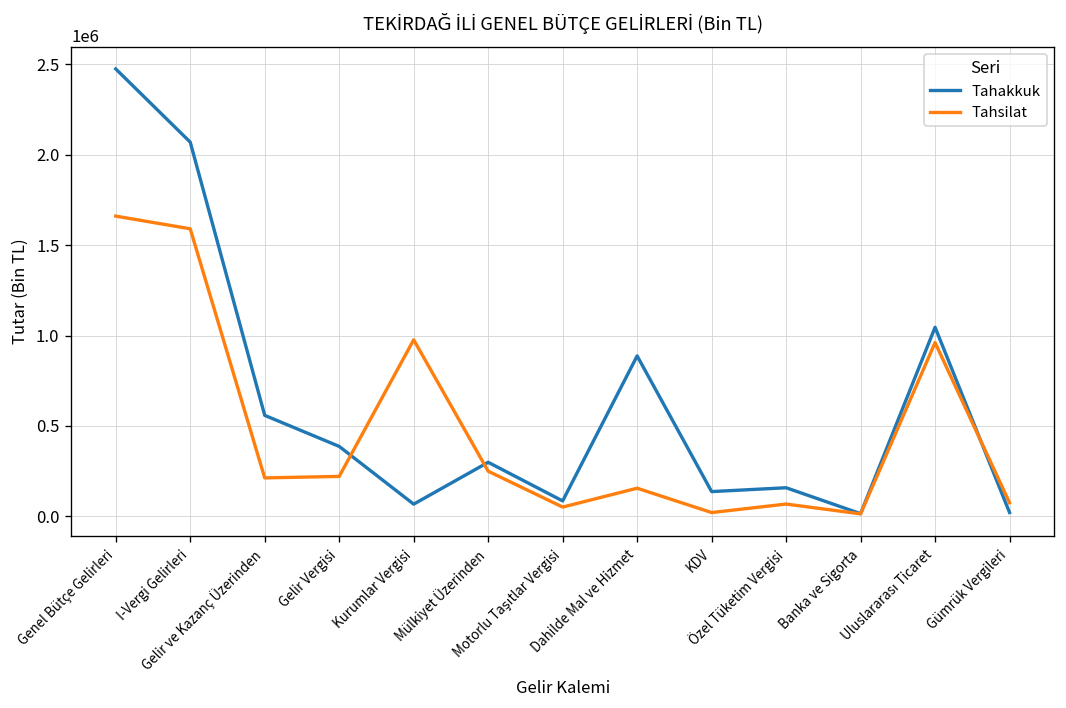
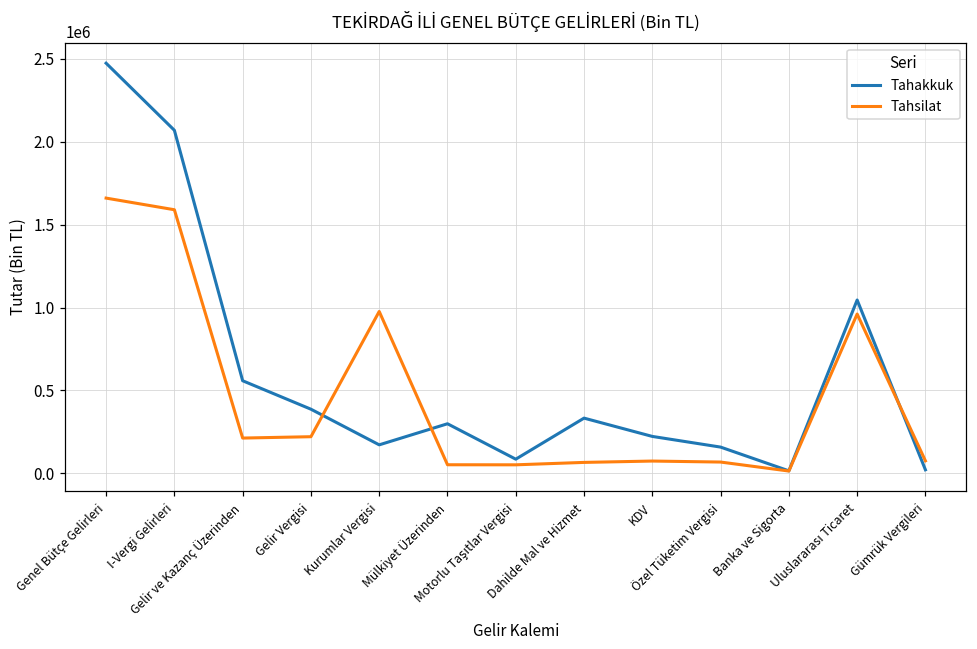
  {
    "Tahakkuk": {
      "Genel Bütçe Gelirleri": 2470000,
      "I-Vergi Gelirleri": 2070000,
      "Gelir ve Kazanç Üzerinden": 560000,
      "Gelir Vergisi": 390000,
-     "Kurumlar Vergisi": 70000,
+     "Kurumlar Vergisi": 170000,
      "Mülkiyet Üzerinden": 300000,
      "Motorlu Taşıtlar Vergisi": 90000,
-     "Dahilde Mal ve Hizmet": 890000,
-     "KDV": 140000,
+     "Dahilde Mal ve Hizmet": 330000,
+     "KDV": 220000,
      "Özel Tüketim Vergisi": 160000,
      "Uluslararası Ticaret": 1050000,
      "Gümrük Vergileri": 20000
    },
    "Tahsilat": {
      "Genel Bütçe Gelirleri": 1660000,
      "I-Vergi Gelirleri": 1590000,
      "Gelir ve Kazanç Üzerinden": 210000,
      "Gelir Vergisi": 220000,
      "Kurumlar Vergisi": 980000,
-     "Mülkiyet Üzerinden": 250000,
+     "Mülkiyet Üzerinden": 50000,
      "Motorlu Taşıtlar Vergisi": 50000,
-     "Dahilde Mal ve Hizmet": 160000,
-     "KDV": 20000,
+     "Dahilde Mal ve Hizmet": 70000,
+     "KDV": 70000,
      "Özel Tüketim Vergisi": 70000,
      "Uluslararası Ticaret": 960000,
      "Gümrük Vergileri": 80000
    }
  }
